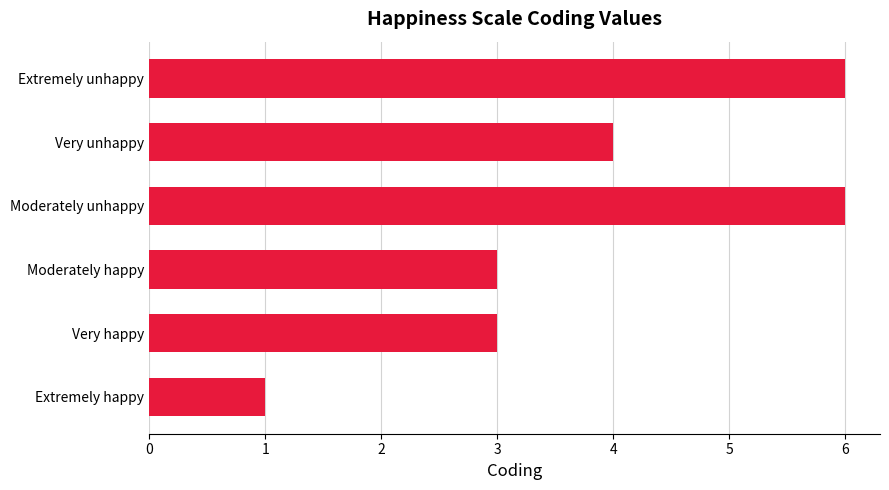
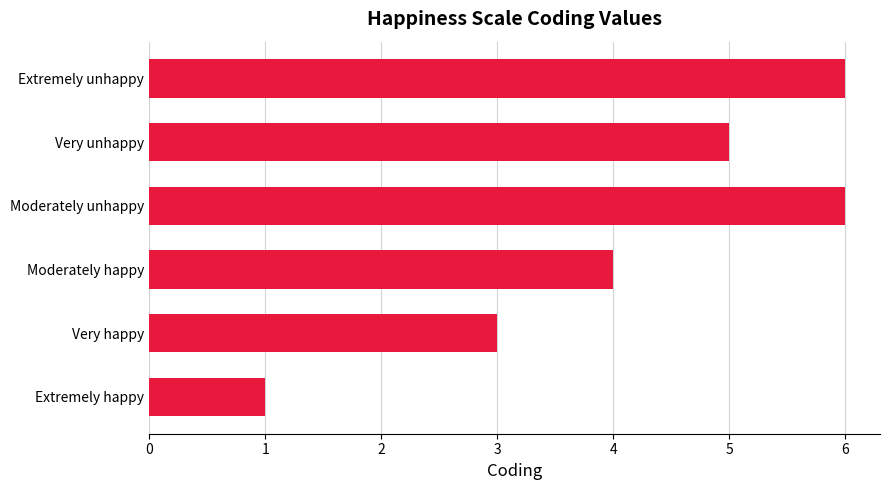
  {
    "Extremely unhappy": 6,
-   "Very unhappy": 4,
+   "Very unhappy": 5,
    "Moderately unhappy": 6,
-   "Moderately happy": 3,
+   "Moderately happy": 4,
    "Very happy": 3,
    "Extremely happy": 1
  }
